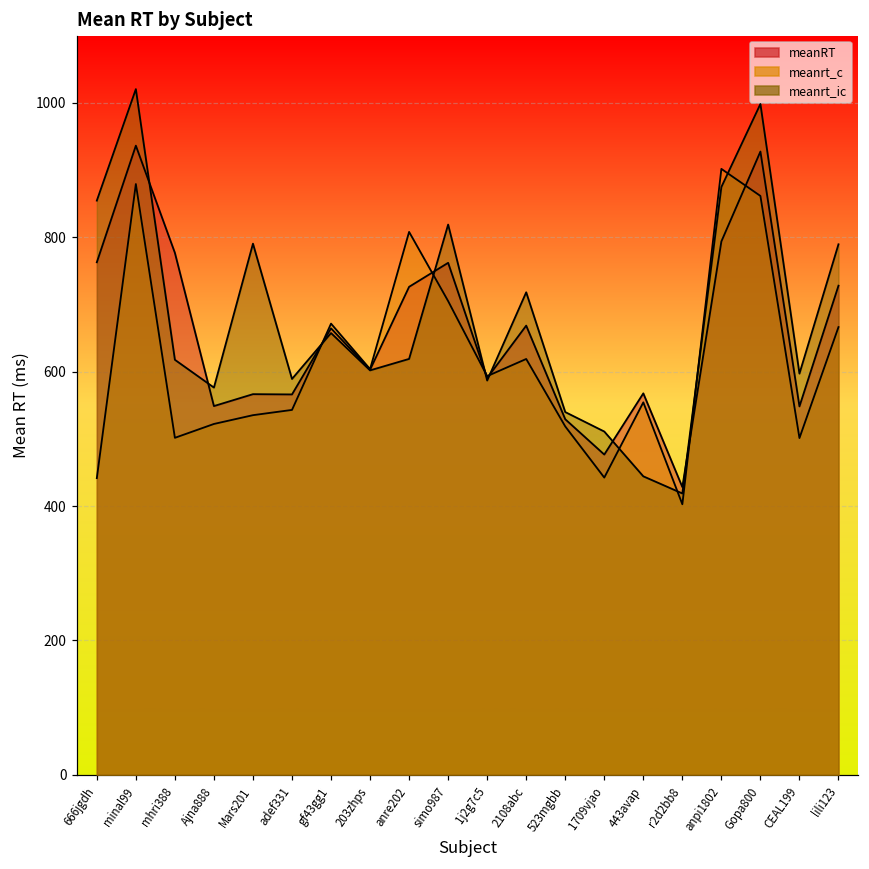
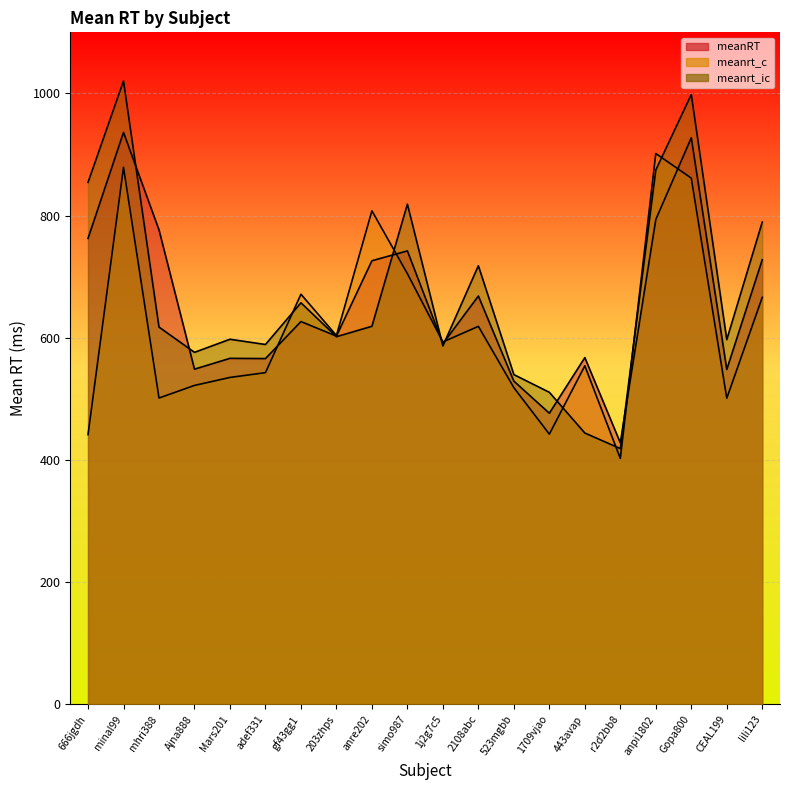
  {
    "meanRT": {
      "666jgdh": 760,
      "minal99": 940,
      "mhri388": 780,
      "Ajna888": 550,
      "Mars201": 570,
      "adef331": 570,
-     "gf43gg1": 660,
+     "gf43gg1": 630,
      "anre202": 730,
-     "simo987": 760,
+     "simo987": 740,
      "2108abc": 670,
      "523mgbb": 530,
      "1709vjao": 480,
      "443avap": 570,
      "r2d2bb8": 430,
      "anpi1802": 790,
      "Gopa800": 930,
      "CEAL199": 550,
      "lili123": 730
    },
    "meanrt_c": {
      "666jgdh": 440,
      "minal99": 880,
      "mhri388": 500,
      "Ajna888": 520,
      "Mars201": 540,
      "adef331": 540,
      "gf43gg1": 670,
      "anre202": 810,
      "simo987": 700,
      "2108abc": 620,
      "523mgbb": 520,
      "1709vjao": 440,
      "443avap": 550,
      "r2d2bb8": 400,
      "anpi1802": 900,
      "Gopa800": 860,
      "CEAL199": 500,
      "lili123": 670
    },
    "meanrt_ic": {
      "666jgdh": 850,
      "minal99": 1020,
      "mhri388": 620,
      "Ajna888": 580,
-     "Mars201": 790,
+     "Mars201": 600,
      "adef331": 590,
      "gf43gg1": 660,
      "anre202": 620,
      "simo987": 820,
      "2108abc": 720,
      "523mgbb": 540,
      "1709vjao": 510,
      "443avap": 440,
      "r2d2bb8": 420,
      "anpi1802": 870,
      "Gopa800": 1000,
      "CEAL199": 600,
      "lili123": 790
    }
  }
